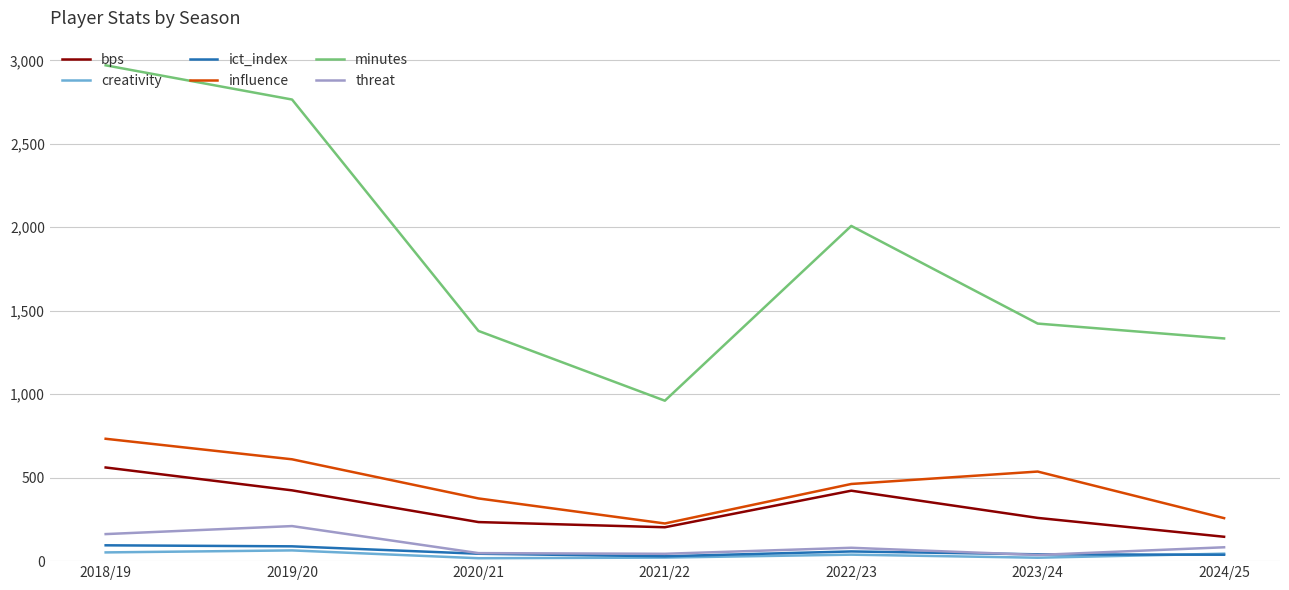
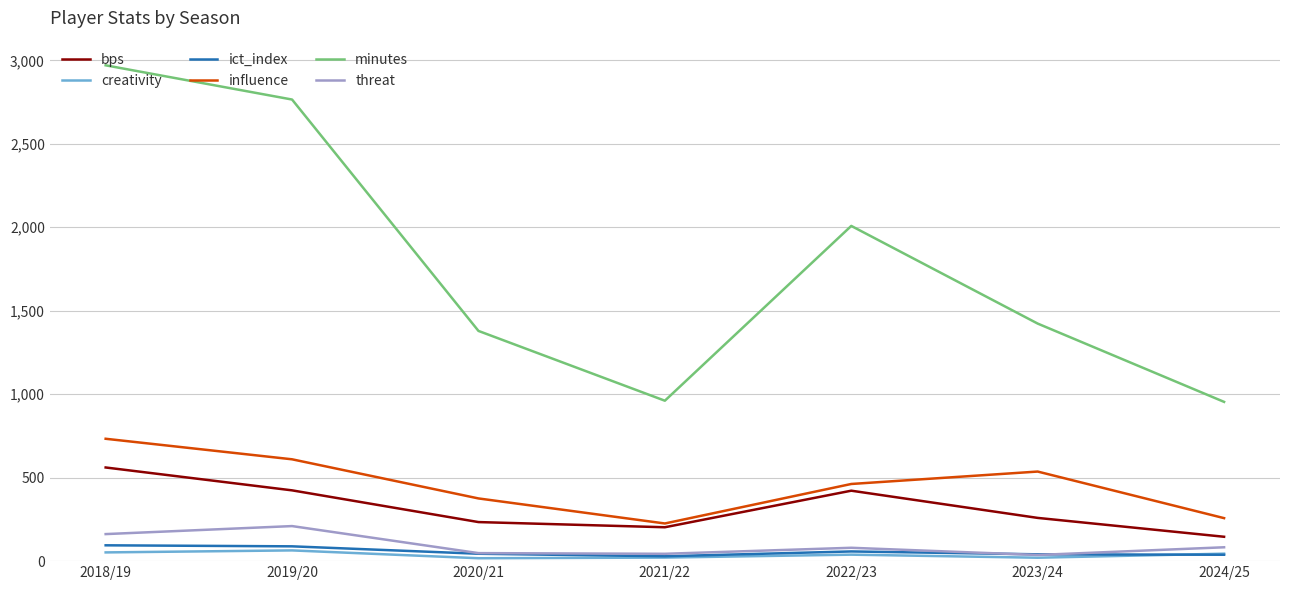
  {
    "bps": {
      "2018/19": "560",
      "2019/20": "420",
      "2020/21": "230",
      "2021/22": "200",
      "2022/23": "420",
      "2023/24": "260",
      "2024/25": "150"
    },
    "ict_index": {
      "2018/19": "90",
      "2019/20": "90",
      "2022/23": "60"
    },
    "influence": {
      "2018/19": "730",
      "2019/20": "610",
      "2020/21": "380",
      "2021/22": "230",
      "2022/23": "460",
      "2023/24": "540",
      "2024/25": "260"
    },
    "minutes": {
      "2018/19": "2,970",
      "2019/20": "2,770",
      "2020/21": "1,380",
      "2021/22": "960",
      "2022/23": "2,010",
      "2023/24": "1,420",
-     "2024/25": "1,330"
+     "2024/25": "950"
    }
  }
